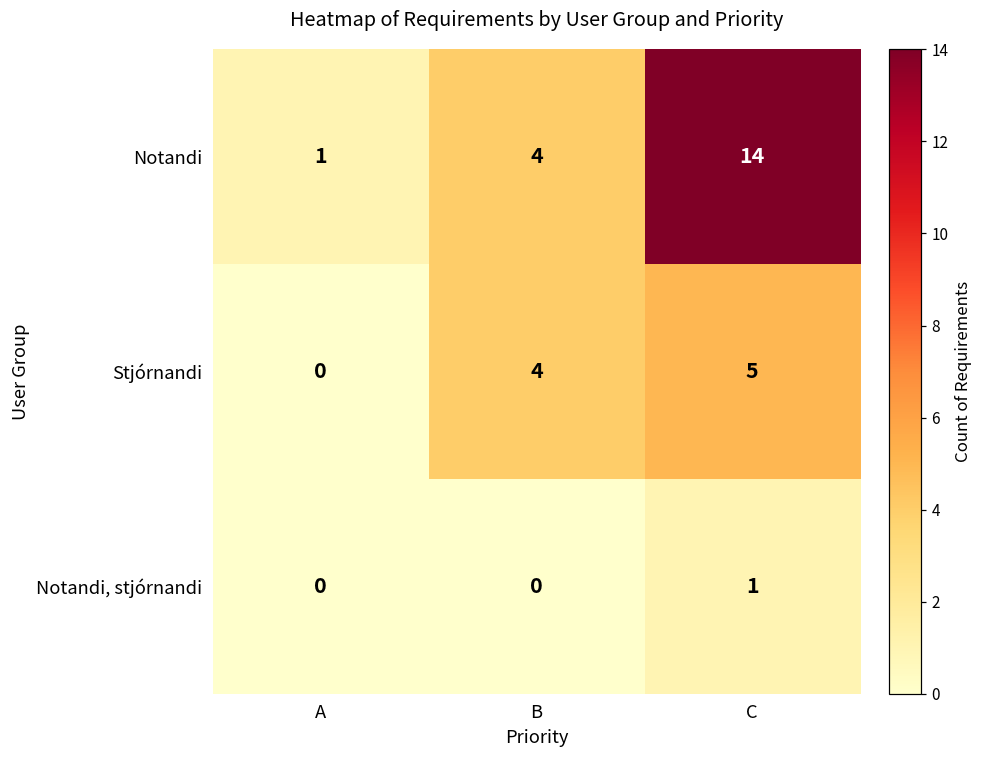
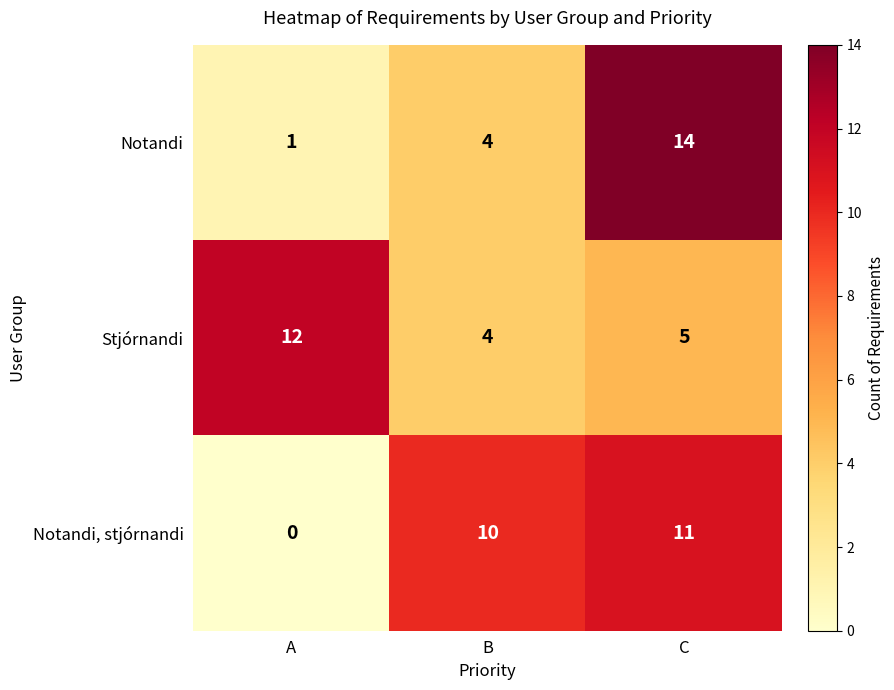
  {
    "Notandi": {
      "A": 1,
      "B": 4,
      "C": 14
    },
    "Stjórnandi": {
-     "A": 0,
+     "A": 12,
      "B": 4,
      "C": 5
    },
    "Notandi, stjórnandi": {
      "A": 0,
-     "B": 0,
-     "C": 1
+     "B": 10,
+     "C": 11
    }
  }
